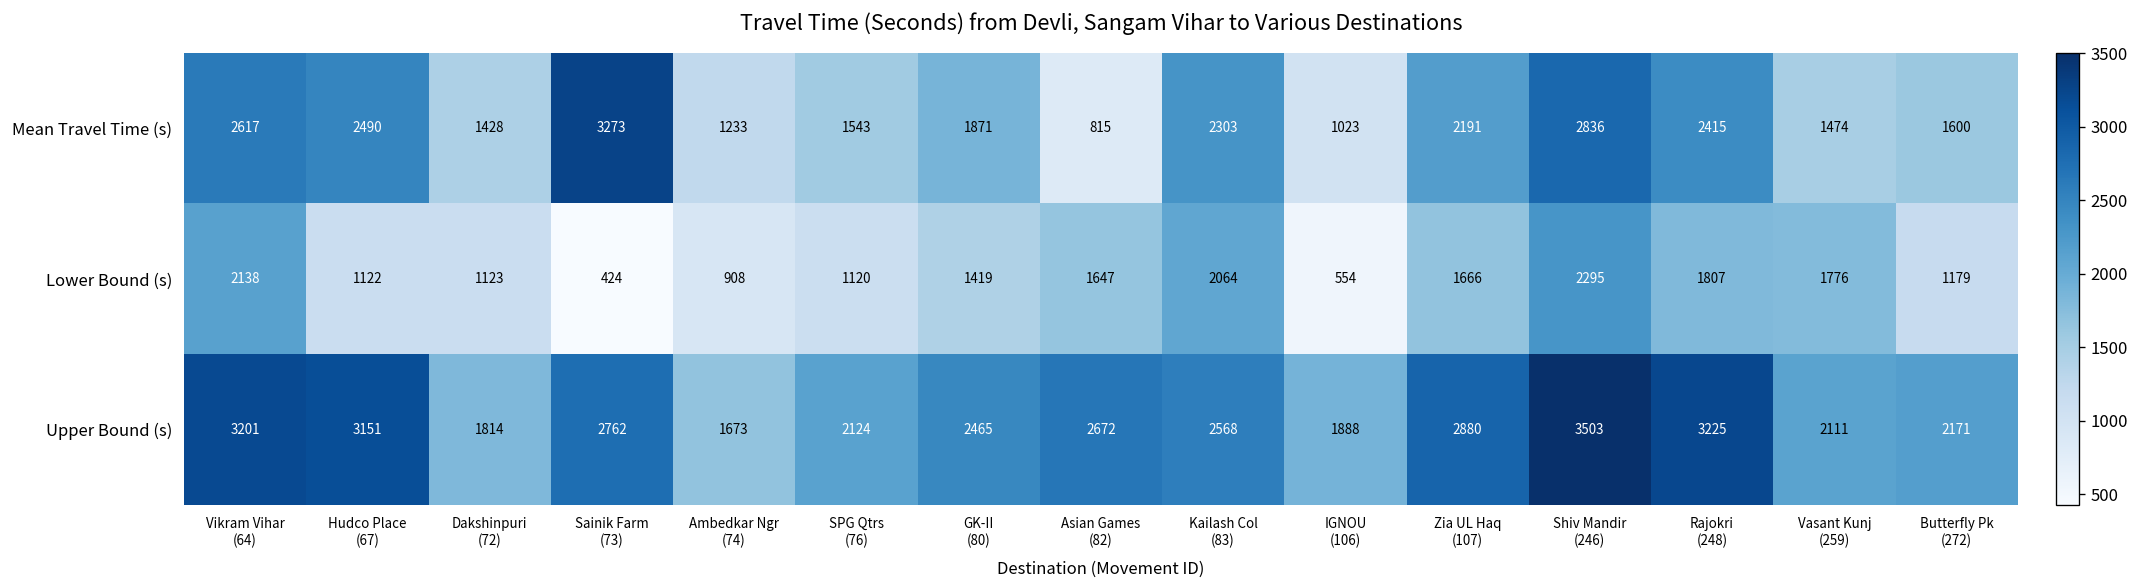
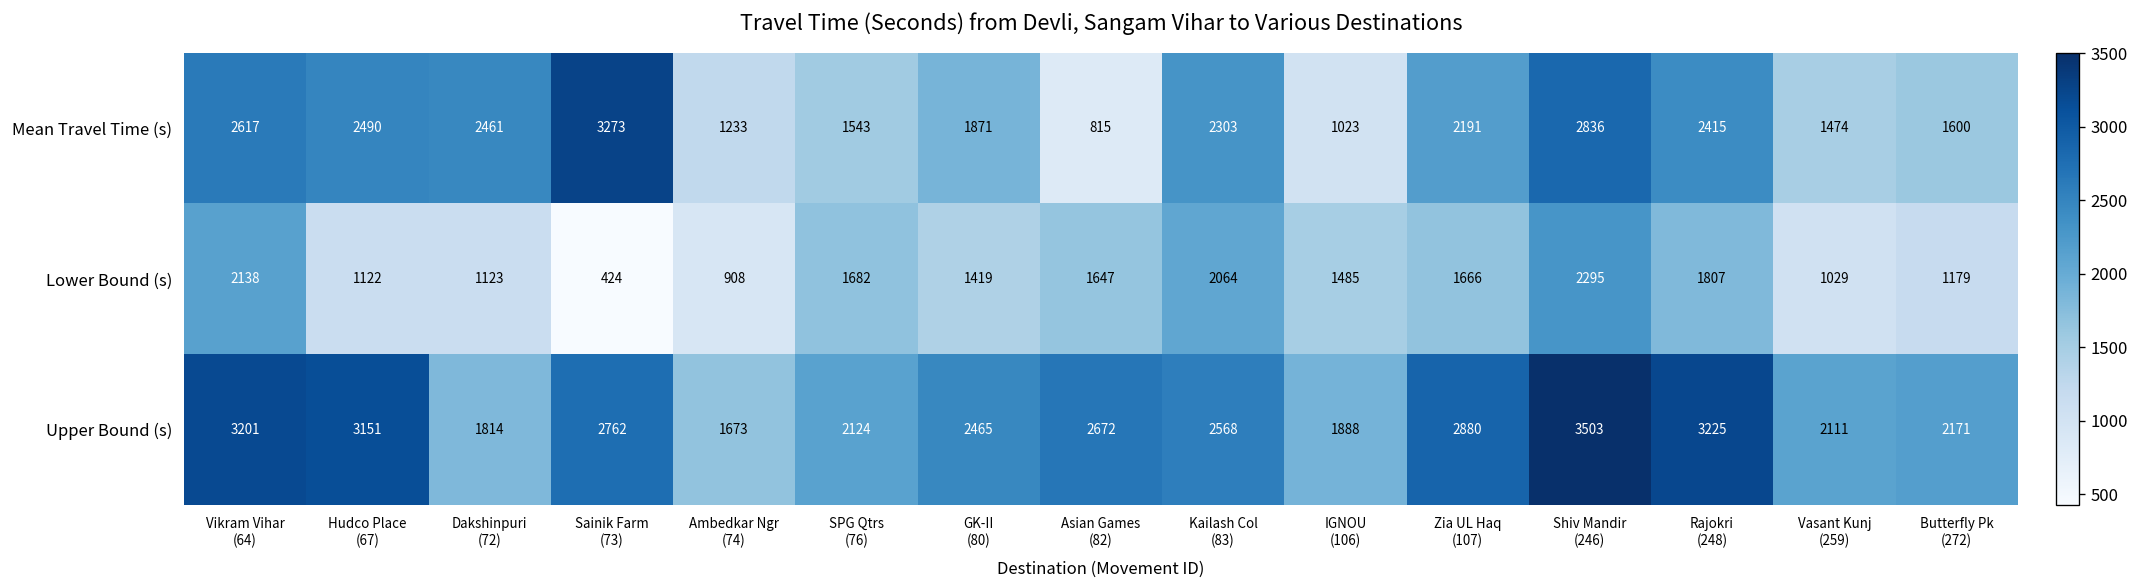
  {
    "Mean Travel Time (s)": {
      "Vikram Vihar (64)": 2617,
      "Hudco Place (67)": 2490,
-     "Dakshinpuri (72)": 1428,
+     "Dakshinpuri (72)": 2461,
      "Sainik Farm (73)": 3273,
      "Ambedkar Ngr (74)": 1233,
      "SPG Qtrs (76)": 1543,
      "GK-II (80)": 1871,
      "Asian Games (82)": 815,
      "Kailash Col (83)": 2303,
      "IGNOU (106)": 1023,
      "Zia UL Haq (107)": 2191,
      "Shiv Mandir (246)": 2836,
      "Rajokri (248)": 2415,
      "Vasant Kunj (259)": 1474,
      "Butterfly Pk (272)": 1600
    },
    "Lower Bound (s)": {
      "Vikram Vihar (64)": 2138,
      "Hudco Place (67)": 1122,
      "Dakshinpuri (72)": 1123,
      "Sainik Farm (73)": 424,
      "Ambedkar Ngr (74)": 908,
-     "SPG Qtrs (76)": 1120,
+     "SPG Qtrs (76)": 1682,
      "GK-II (80)": 1419,
      "Asian Games (82)": 1647,
      "Kailash Col (83)": 2064,
-     "IGNOU (106)": 554,
+     "IGNOU (106)": 1485,
      "Zia UL Haq (107)": 1666,
      "Shiv Mandir (246)": 2295,
      "Rajokri (248)": 1807,
-     "Vasant Kunj (259)": 1776,
+     "Vasant Kunj (259)": 1029,
      "Butterfly Pk (272)": 1179
    },
    "Upper Bound (s)": {
      "Vikram Vihar (64)": 3201,
      "Hudco Place (67)": 3151,
      "Dakshinpuri (72)": 1814,
      "Sainik Farm (73)": 2762,
      "Ambedkar Ngr (74)": 1673,
      "SPG Qtrs (76)": 2124,
      "GK-II (80)": 2465,
      "Asian Games (82)": 2672,
      "Kailash Col (83)": 2568,
      "IGNOU (106)": 1888,
      "Zia UL Haq (107)": 2880,
      "Shiv Mandir (246)": 3503,
      "Rajokri (248)": 3225,
      "Vasant Kunj (259)": 2111,
      "Butterfly Pk (272)": 2171
    }
  }
